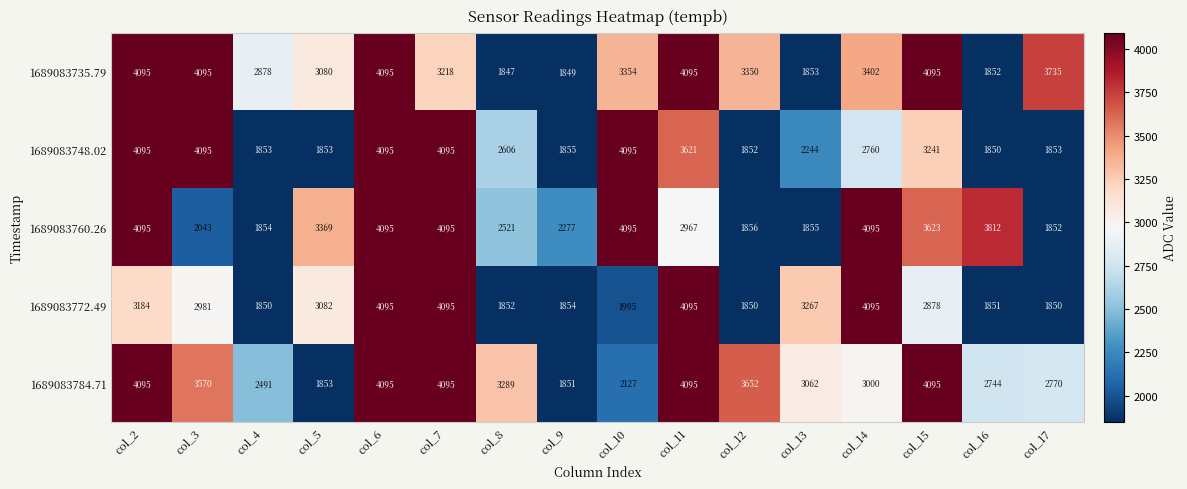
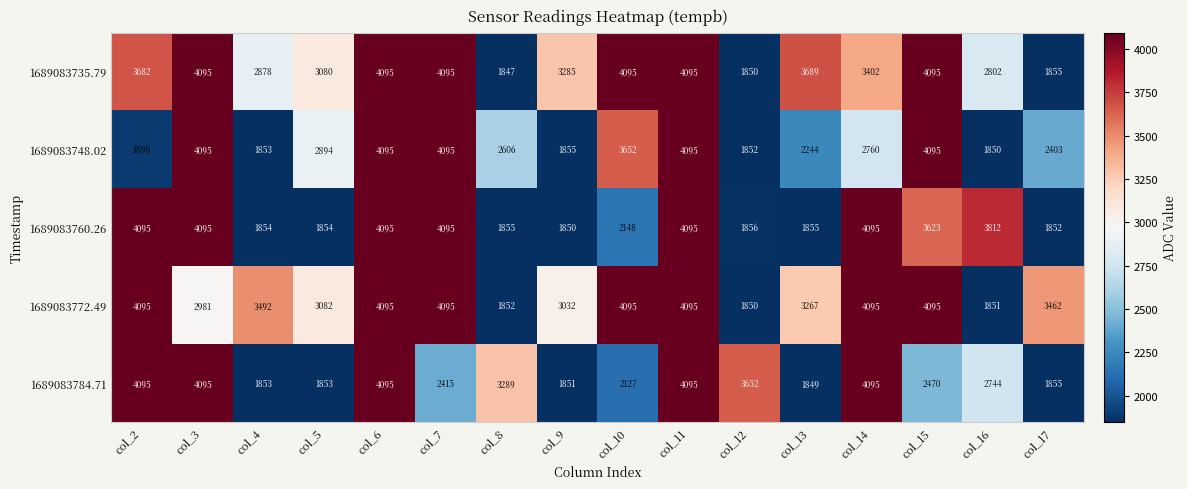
  {
    "1689083735.79": {
-     "col_2": 4095,
+     "col_2": 3682,
      "col_3": 4095,
      "col_4": 2878,
      "col_5": 3080,
      "col_6": 4095,
-     "col_7": 3218,
+     "col_7": 4095,
      "col_8": 1847,
-     "col_9": 1849,
-     "col_10": 3354,
+     "col_9": 3285,
+     "col_10": 4095,
      "col_11": 4095,
-     "col_12": 3350,
-     "col_13": 1853,
+     "col_12": 1850,
+     "col_13": 3689,
      "col_14": 3402,
      "col_15": 4095,
-     "col_16": 1852,
-     "col_17": 3735
+     "col_16": 2802,
+     "col_17": 1855
    },
    "1689083748.02": {
-     "col_2": 4095,
+     "col_2": 1896,
      "col_3": 4095,
      "col_4": 1853,
-     "col_5": 1853,
+     "col_5": 2894,
      "col_6": 4095,
      "col_7": 4095,
      "col_8": 2606,
      "col_9": 1855,
-     "col_10": 4095,
-     "col_11": 3621,
+     "col_10": 3652,
+     "col_11": 4095,
      "col_12": 1852,
      "col_13": 2244,
      "col_14": 2760,
-     "col_15": 3241,
+     "col_15": 4095,
      "col_16": 1850,
-     "col_17": 1853
+     "col_17": 2403
    },
    "1689083760.26": {
      "col_2": 4095,
-     "col_3": 2043,
+     "col_3": 4095,
      "col_4": 1854,
-     "col_5": 3369,
+     "col_5": 1854,
      "col_6": 4095,
      "col_7": 4095,
-     "col_8": 2521,
-     "col_9": 2277,
-     "col_10": 4095,
-     "col_11": 2967,
+     "col_8": 1855,
+     "col_9": 1850,
+     "col_10": 2148,
+     "col_11": 4095,
      "col_12": 1856,
      "col_13": 1855,
      "col_14": 4095,
      "col_15": 3623,
      "col_16": 3812,
      "col_17": 1852
    },
    "1689083772.49": {
-     "col_2": 3184,
+     "col_2": 4095,
      "col_3": 2981,
-     "col_4": 1850,
+     "col_4": 3492,
      "col_5": 3082,
      "col_6": 4095,
      "col_7": 4095,
      "col_8": 1852,
-     "col_9": 1854,
-     "col_10": 1995,
+     "col_9": 3032,
+     "col_10": 4095,
      "col_11": 4095,
      "col_12": 1850,
      "col_13": 3267,
      "col_14": 4095,
-     "col_15": 2878,
+     "col_15": 4095,
      "col_16": 1851,
-     "col_17": 1850
+     "col_17": 3462
    },
    "1689083784.71": {
      "col_2": 4095,
-     "col_3": 3570,
-     "col_4": 2491,
+     "col_3": 4095,
+     "col_4": 1853,
      "col_5": 1853,
      "col_6": 4095,
-     "col_7": 4095,
+     "col_7": 2415,
      "col_8": 3289,
      "col_9": 1851,
      "col_10": 2127,
      "col_11": 4095,
      "col_12": 3652,
-     "col_13": 3062,
-     "col_14": 3000,
-     "col_15": 4095,
+     "col_13": 1849,
+     "col_14": 4095,
+     "col_15": 2470,
      "col_16": 2744,
-     "col_17": 2770
+     "col_17": 1855
    }
  }
